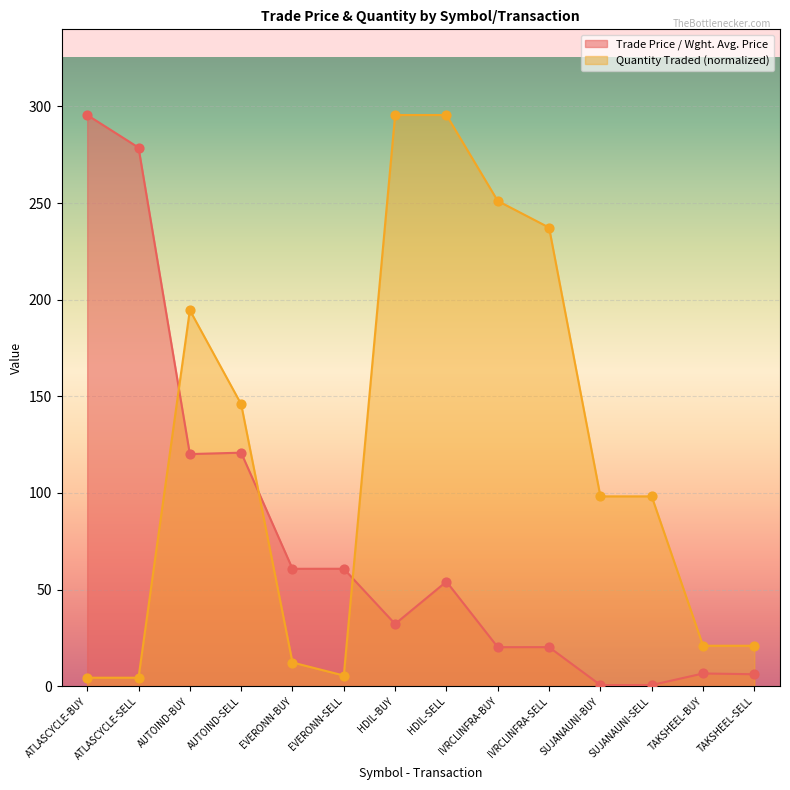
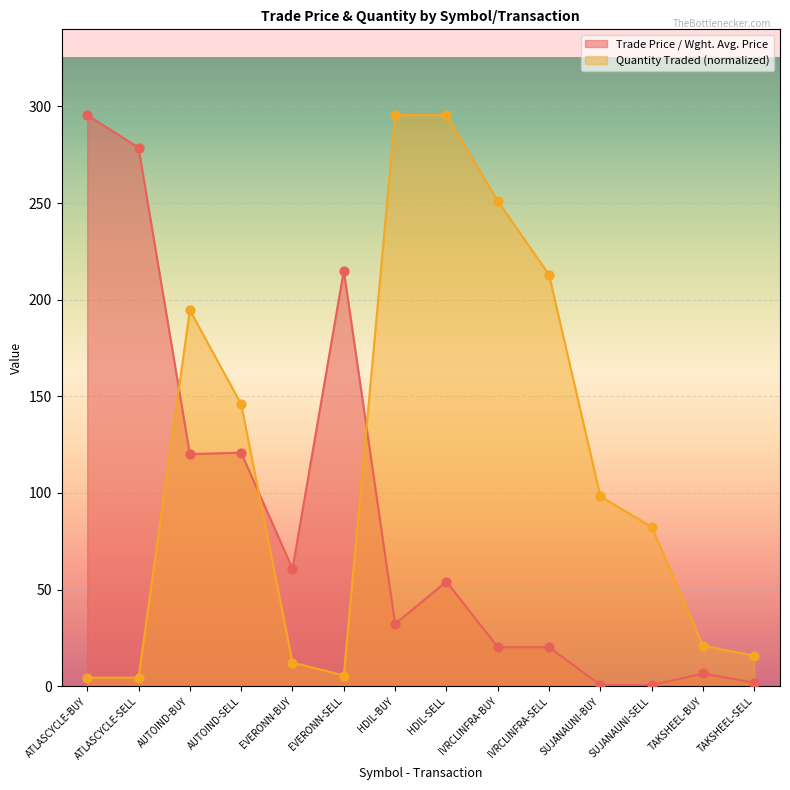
  {
    "Trade Price / Wght. Avg. Price": {
      "ATLASCYCLE-BUY": 296,
      "ATLASCYCLE-SELL": 279,
      "AUTOIND-BUY": 120,
      "AUTOIND-SELL": 121,
      "EVERONN-BUY": 61,
-     "EVERONN-SELL": 61,
+     "EVERONN-SELL": 215,
      "HDIL-BUY": 32,
      "HDIL-SELL": 54,
      "IVRCLINFRA-BUY": 20,
      "IVRCLINFRA-SELL": 20,
      "SUJANAUNI-BUY": 1,
      "SUJANAUNI-SELL": 1,
      "TAKSHEEL-BUY": 7,
-     "TAKSHEEL-SELL": 6
+     "TAKSHEEL-SELL": 2
    },
    "Quantity Traded (normalized)": {
      "ATLASCYCLE-BUY": 4,
      "ATLASCYCLE-SELL": 4,
      "AUTOIND-BUY": 195,
      "AUTOIND-SELL": 146,
      "EVERONN-BUY": 12,
      "EVERONN-SELL": 6,
      "HDIL-BUY": 296,
      "HDIL-SELL": 296,
      "IVRCLINFRA-BUY": 251,
-     "IVRCLINFRA-SELL": 237,
+     "IVRCLINFRA-SELL": 213,
      "SUJANAUNI-BUY": 98,
-     "SUJANAUNI-SELL": 98,
+     "SUJANAUNI-SELL": 82,
      "TAKSHEEL-BUY": 21,
-     "TAKSHEEL-SELL": 21
+     "TAKSHEEL-SELL": 16
    }
  }
